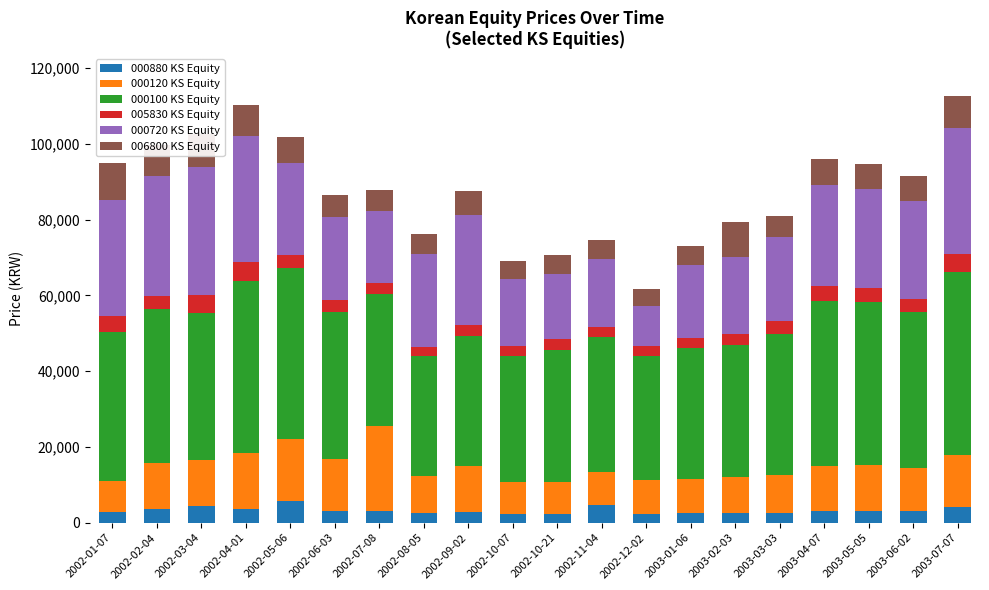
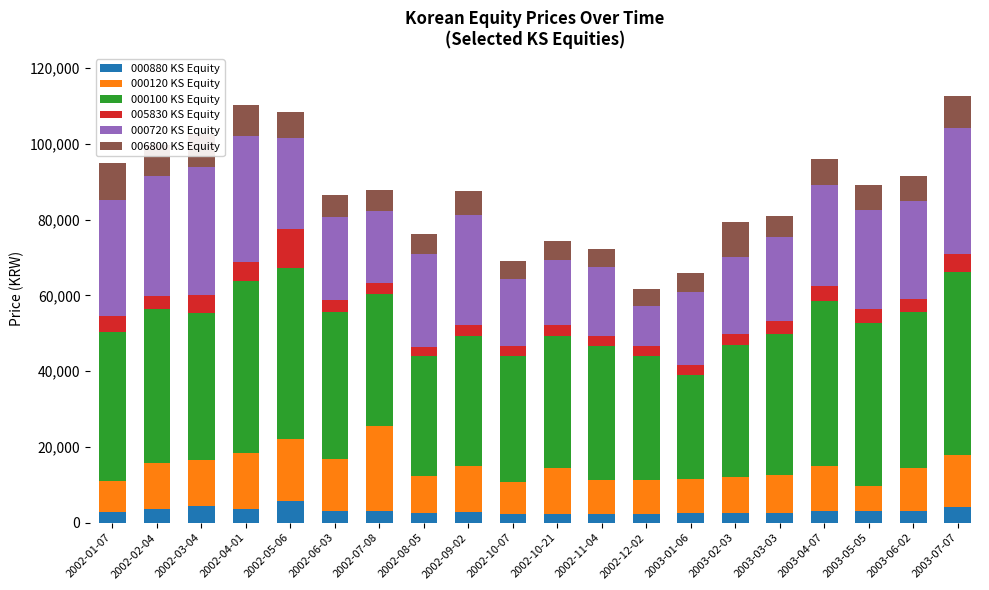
  {
    "000880 KS Equity": {
      "2002-01-07": "3,000",
      "2002-02-04": "4,000",
      "2002-03-04": "4,000",
      "2002-04-01": "4,000",
      "2002-05-06": "6,000",
      "2002-06-03": "3,000",
      "2002-07-08": "3,000",
      "2002-08-05": "3,000",
      "2002-09-02": "3,000",
      "2002-10-07": "2,000",
      "2002-10-21": "2,000",
-     "2002-11-04": "5,000",
+     "2002-11-04": "2,000",
      "2002-12-02": "2,000",
      "2003-01-06": "2,000",
      "2003-02-03": "2,000",
      "2003-03-03": "3,000",
      "2003-04-07": "3,000",
      "2003-05-05": "3,000",
      "2003-06-02": "3,000",
      "2003-07-07": "4,000"
    },
    "000120 KS Equity": {
      "2002-01-07": "8,000",
      "2002-02-04": "12,000",
      "2002-03-04": "12,000",
      "2002-04-01": "15,000",
      "2002-05-06": "16,000",
      "2002-06-03": "14,000",
      "2002-07-08": "23,000",
      "2002-08-05": "10,000",
      "2002-09-02": "12,000",
      "2002-10-07": "8,000",
-     "2002-10-21": "8,000",
+     "2002-10-21": "12,000",
      "2002-11-04": "9,000",
      "2002-12-02": "9,000",
      "2003-01-06": "9,000",
      "2003-02-03": "10,000",
      "2003-03-03": "10,000",
      "2003-04-07": "12,000",
-     "2003-05-05": "12,000",
+     "2003-05-05": "7,000",
      "2003-06-02": "12,000",
      "2003-07-07": "14,000"
    },
    "000100 KS Equity": {
      "2002-01-07": "39,000",
      "2002-02-04": "41,000",
      "2002-03-04": "39,000",
      "2002-04-01": "45,000",
      "2002-05-06": "45,000",
      "2002-06-03": "39,000",
      "2002-07-08": "35,000",
      "2002-08-05": "32,000",
      "2002-09-02": "34,000",
      "2002-10-07": "33,000",
      "2002-10-21": "35,000",
      "2002-11-04": "36,000",
      "2002-12-02": "33,000",
-     "2003-01-06": "35,000",
+     "2003-01-06": "28,000",
      "2003-02-03": "35,000",
      "2003-03-03": "37,000",
      "2003-04-07": "44,000",
      "2003-05-05": "43,000",
      "2003-06-02": "41,000",
      "2003-07-07": "48,000"
    },
    "005830 KS Equity": {
      "2002-01-07": "4,000",
      "2002-02-04": "3,000",
      "2002-03-04": "5,000",
      "2002-04-01": "5,000",
-     "2002-05-06": "4,000",
+     "2002-05-06": "10,000",
      "2002-06-03": "3,000",
      "2002-07-08": "3,000",
      "2002-08-05": "2,000",
      "2002-09-02": "3,000",
      "2002-10-07": "3,000",
      "2002-10-21": "3,000",
      "2002-11-04": "3,000",
      "2002-12-02": "2,000",
      "2003-01-06": "3,000",
      "2003-02-03": "3,000",
      "2003-03-03": "3,000",
      "2003-04-07": "4,000",
      "2003-05-05": "4,000",
      "2003-06-02": "3,000",
      "2003-07-07": "5,000"
    },
    "000720 KS Equity": {
      "2002-01-07": "31,000",
      "2002-02-04": "32,000",
      "2002-03-04": "34,000",
      "2002-04-01": "33,000",
      "2002-05-06": "24,000",
      "2002-06-03": "22,000",
      "2002-07-08": "19,000",
      "2002-08-05": "25,000",
      "2002-09-02": "29,000",
      "2002-10-07": "18,000",
      "2002-10-21": "17,000",
      "2002-11-04": "18,000",
      "2002-12-02": "11,000",
      "2003-01-06": "19,000",
      "2003-02-03": "20,000",
      "2003-03-03": "22,000",
      "2003-04-07": "26,000",
      "2003-05-05": "26,000",
      "2003-06-02": "26,000",
      "2003-07-07": "33,000"
    },
    "006800 KS Equity": {
      "2002-01-07": "10,000",
      "2002-04-01": "8,000",
      "2002-05-06": "7,000",
      "2002-06-03": "6,000",
      "2002-07-08": "6,000",
      "2002-08-05": "5,000",
      "2002-09-02": "6,000",
      "2002-10-07": "5,000",
      "2002-10-21": "5,000",
      "2002-11-04": "5,000",
      "2002-12-02": "5,000",
      "2003-01-06": "5,000",
      "2003-02-03": "9,000",
      "2003-03-03": "6,000",
      "2003-04-07": "7,000",
      "2003-05-05": "7,000",
      "2003-06-02": "6,000",
      "2003-07-07": "8,000"
    }
  }
